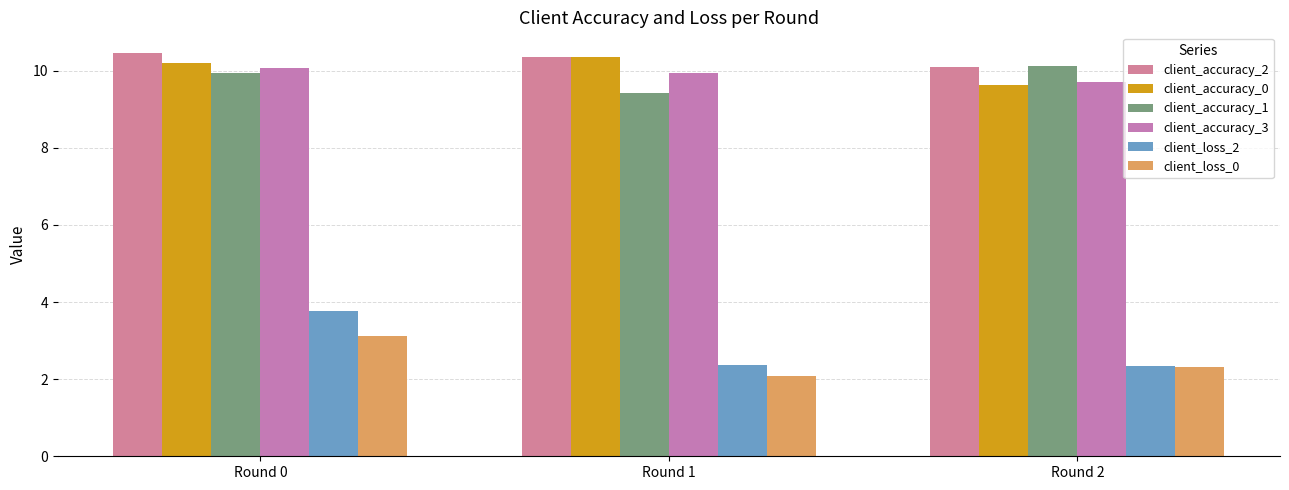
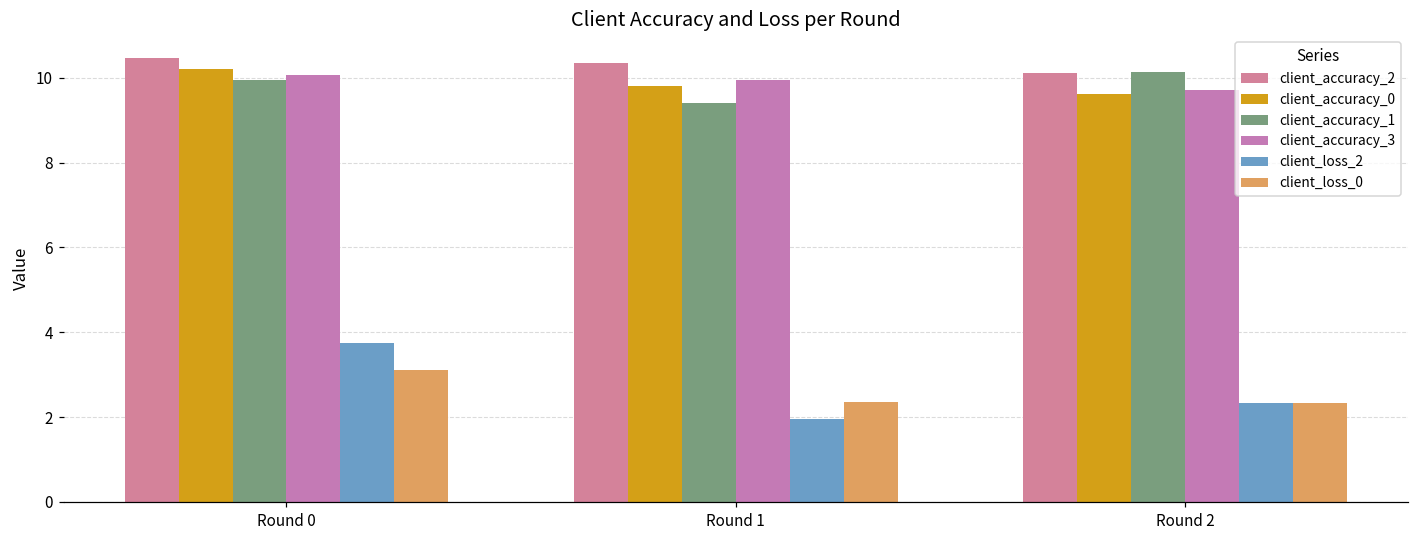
  {
    "client_accuracy_0": {
      "Round 0": 10.2,
-     "Round 1": 10.4,
+     "Round 1": 9.8,
      "Round 2": 9.6
    },
    "client_accuracy_1": {
      "Round 0": 10.0,
      "Round 1": 9.4,
      "Round 2": 10.1
    },
    "client_loss_2": {
      "Round 0": 3.8,
-     "Round 1": 2.4,
+     "Round 1": 2.0,
      "Round 2": 2.3
    },
    "client_loss_0": {
      "Round 0": 3.1,
-     "Round 1": 2.1,
+     "Round 1": 2.4,
      "Round 2": 2.3
    }
  }
